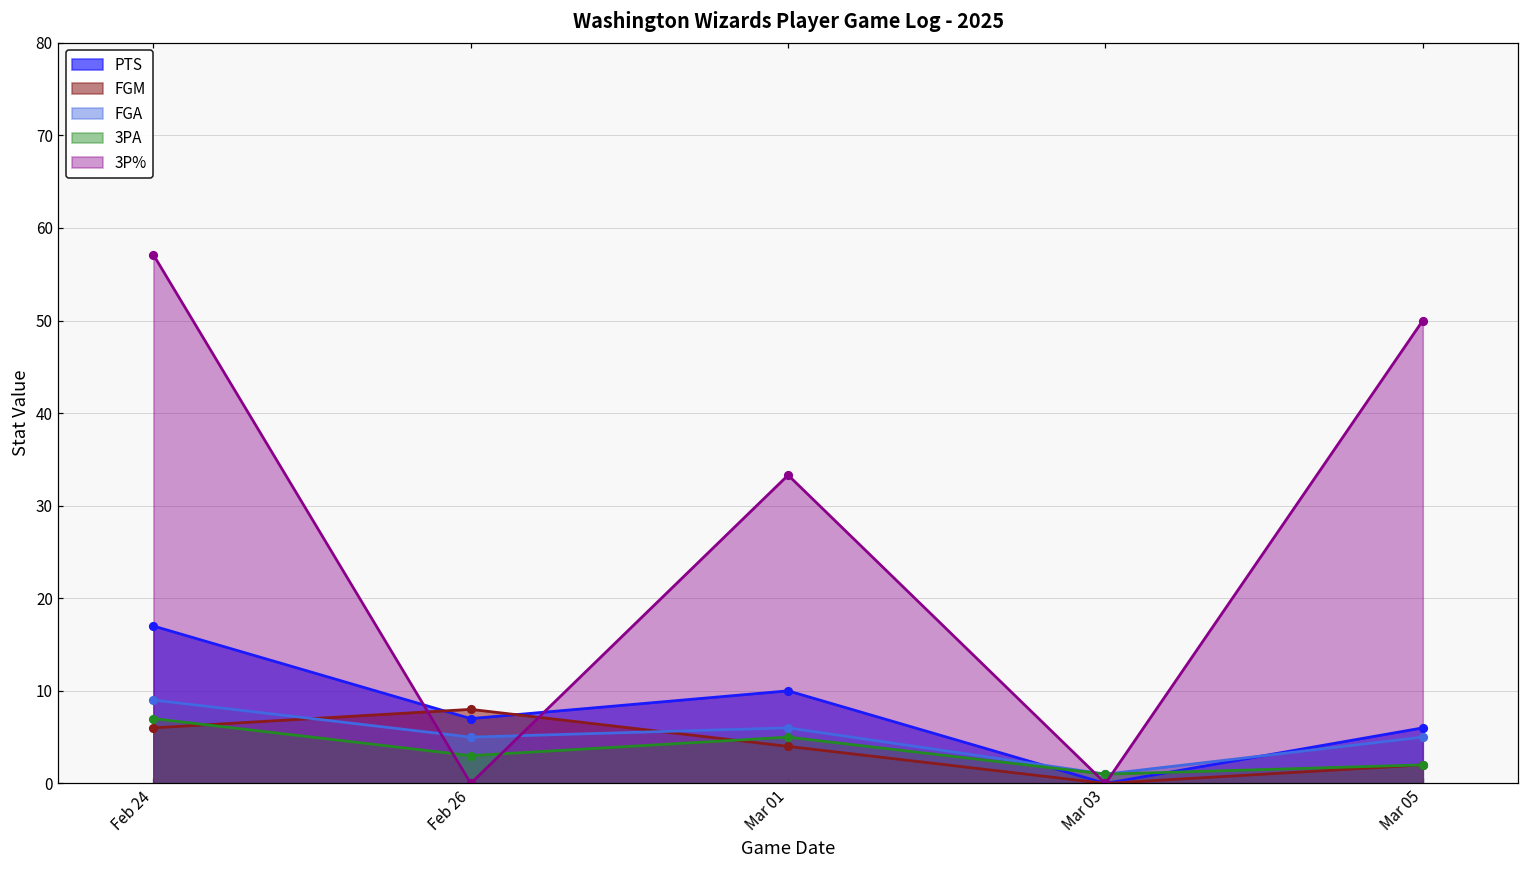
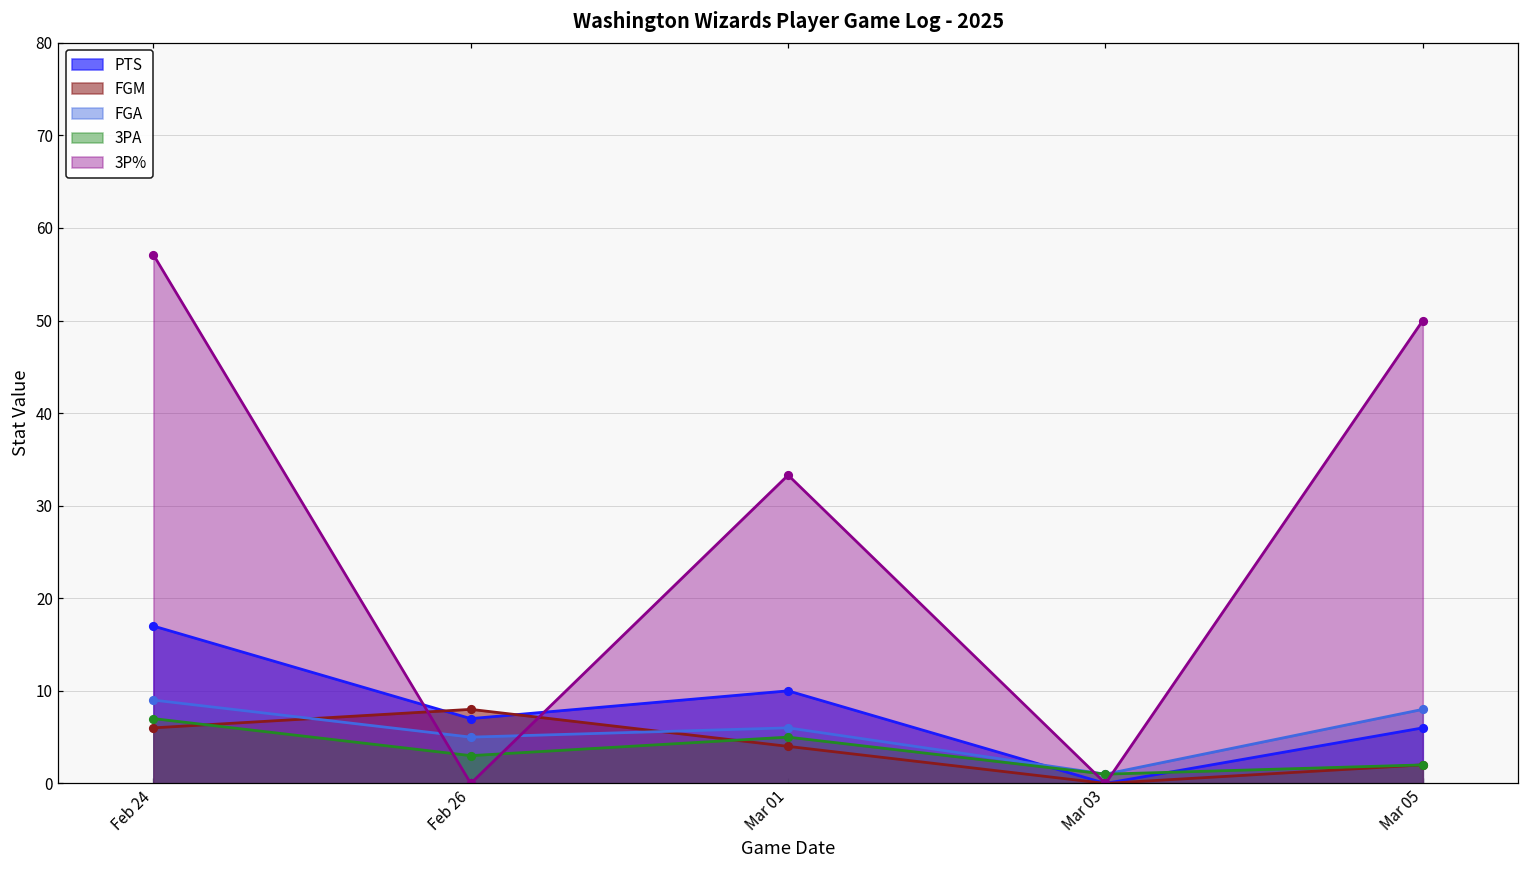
  {
    "PTS": {
      "Feb 24": 17,
      "Feb 26": 7,
      "Mar 01": 10,
      "Mar 05": 6
    },
    "FGM": {
      "Feb 24": 6,
      "Feb 26": 8,
      "Mar 01": 4
    },
    "FGA": {
      "Feb 24": 9,
      "Feb 26": 5,
      "Mar 01": 6,
-     "Mar 05": 5
+     "Mar 05": 8
    },
    "3PA": {
      "Feb 24": 7,
      "Feb 26": 3,
      "Mar 01": 5
    },
    "3P%": {
      "Feb 24": 57,
      "Feb 26": 0,
      "Mar 01": 33,
      "Mar 05": 50
    }
  }
